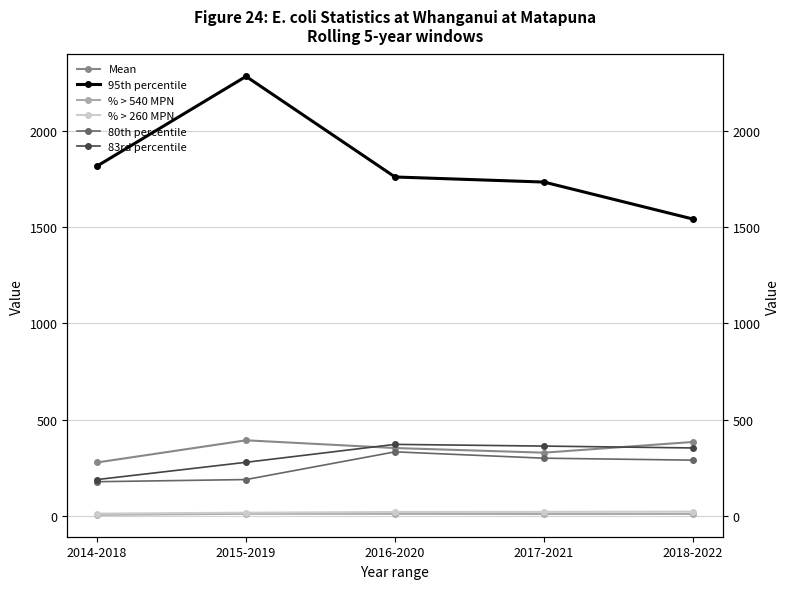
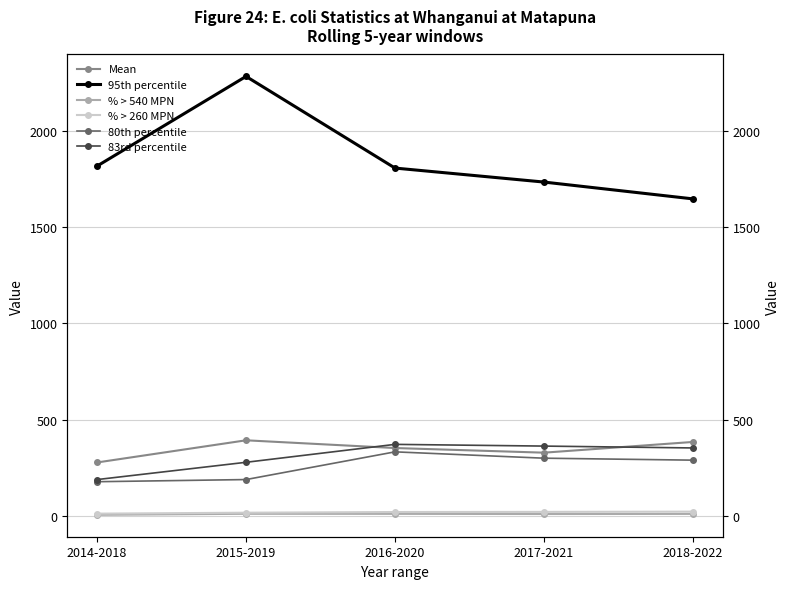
  {
    "95th percentile": {
      "2014-2018": 1820,
      "2015-2019": 2280,
-     "2016-2020": 1760,
+     "2016-2020": 1810,
      "2017-2021": 1730,
-     "2018-2022": 1540
+     "2018-2022": 1650
    }
  }
